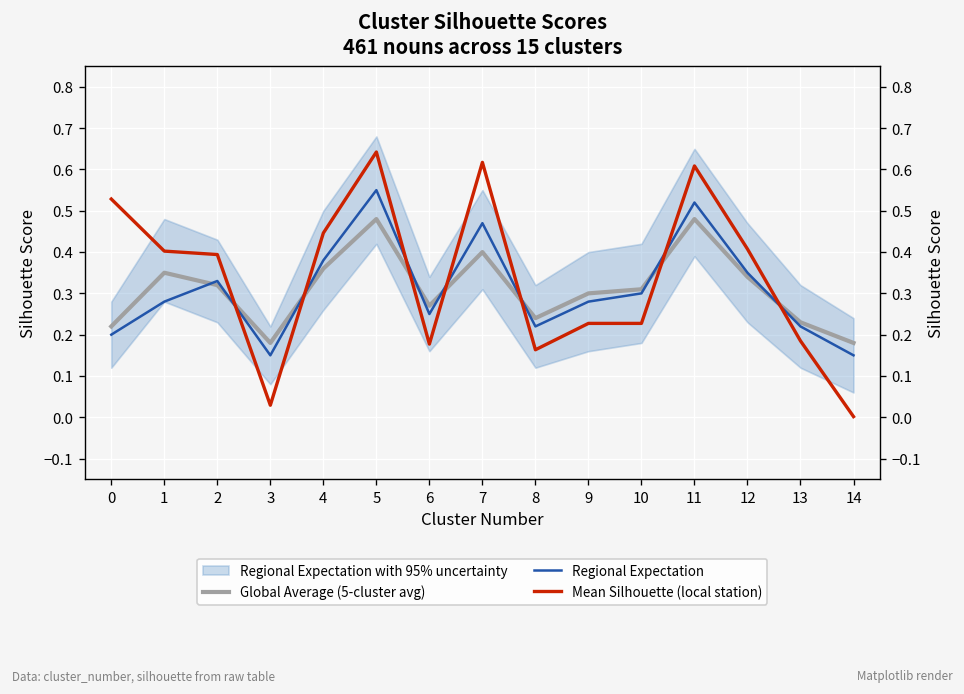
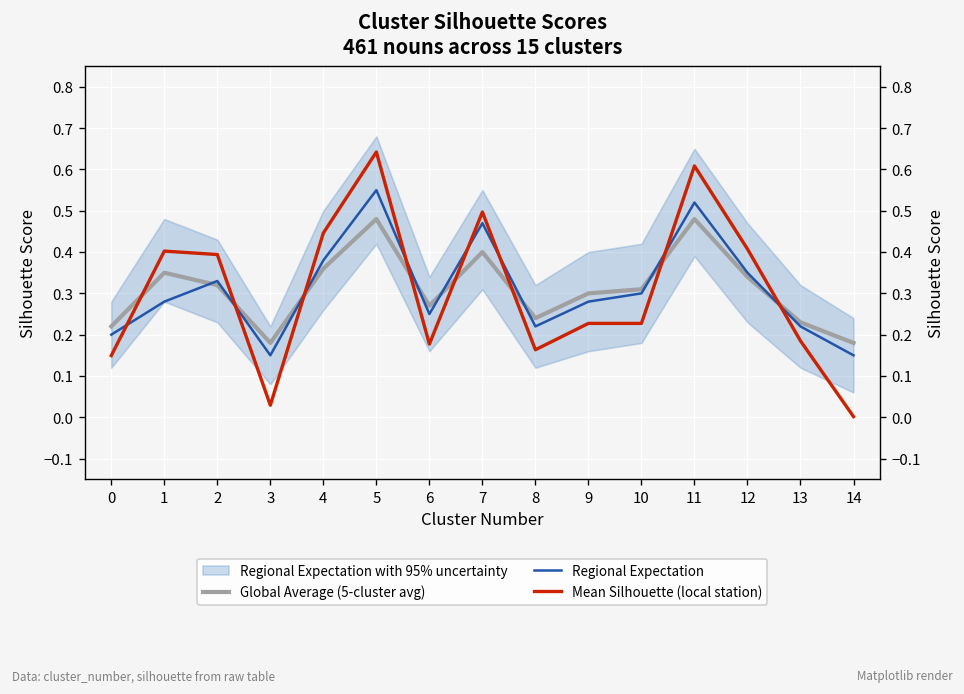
  {
    "Global Average (5-cluster avg)": {
      "0": 0.22,
      "1": 0.35,
      "2": 0.32,
      "3": 0.18,
      "4": 0.36,
      "5": 0.48,
      "6": 0.27,
      "7": 0.40,
      "8": 0.24,
      "9": 0.30,
      "10": 0.31,
      "11": 0.48,
      "12": 0.34,
      "13": 0.23,
      "14": 0.18
    },
    "Regional Expectation": {
      "0": 0.20,
      "1": 0.28,
      "2": 0.33,
      "3": 0.15,
      "4": 0.38,
      "5": 0.55,
      "6": 0.25,
      "7": 0.47,
      "8": 0.22,
      "9": 0.28,
      "10": 0.30,
      "11": 0.52,
      "12": 0.35,
      "13": 0.22,
      "14": 0.15
    },
    "Mean Silhouette (local station)": {
-     "0": 0.53,
+     "0": 0.15,
      "1": 0.40,
      "2": 0.39,
      "3": 0.03,
      "4": 0.45,
      "5": 0.64,
      "6": 0.18,
-     "7": 0.62,
+     "7": 0.50,
      "8": 0.16,
      "9": 0.23,
      "10": 0.23,
      "11": 0.61,
      "12": 0.41,
      "13": 0.18,
      "14": 0.00
    }
  }
